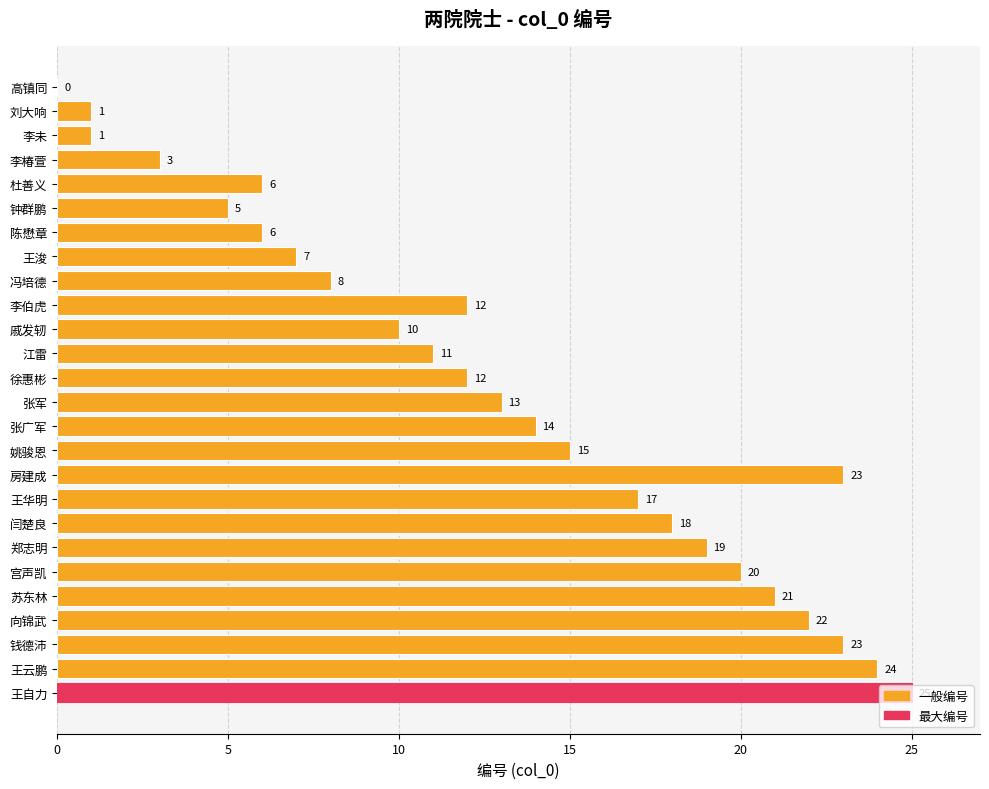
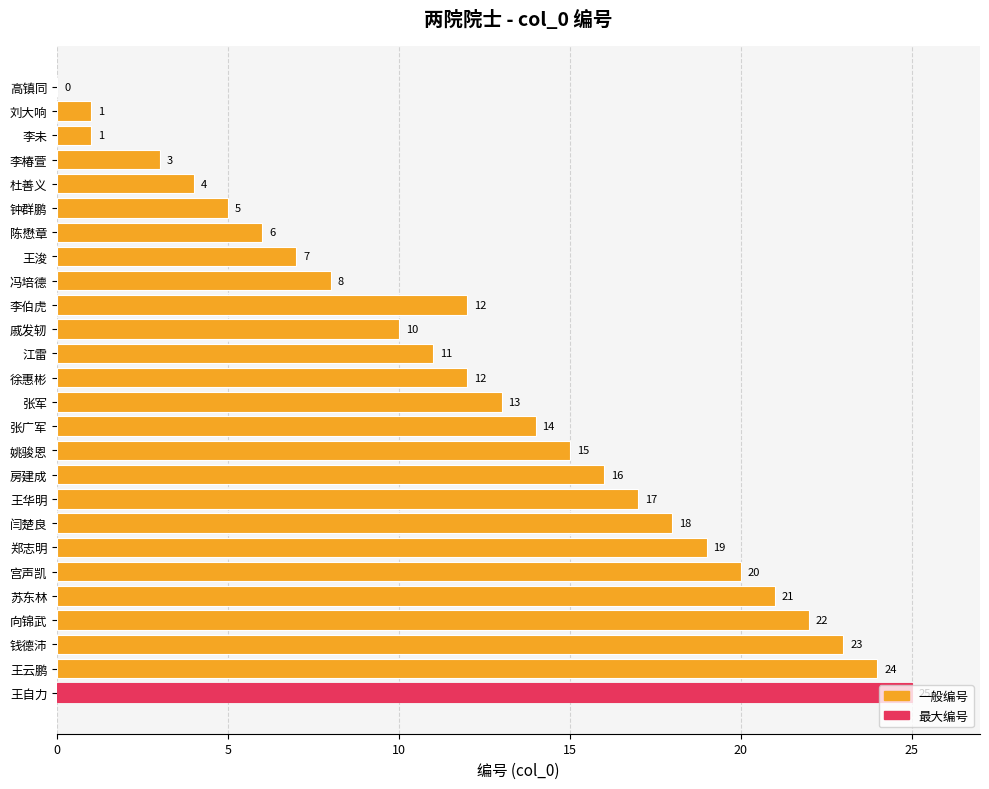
  {
    "高镇同": 0,
    "刘大响": 1,
    "李未": 1,
    "李椿萱": 3,
-   "杜善义": 6,
+   "杜善义": 4,
    "钟群鹏": 5,
    "陈懋章": 6,
    "王浚": 7,
    "冯培德": 8,
    "李伯虎": 12,
    "戚发轫": 10,
    "江雷": 11,
    "徐惠彬": 12,
    "张军": 13,
    "张广军": 14,
    "姚骏恩": 15,
-   "房建成": 23,
+   "房建成": 16,
    "王华明": 17,
    "闫楚良": 18,
    "郑志明": 19,
    "宫声凯": 20,
    "苏东林": 21,
    "向锦武": 22,
    "钱德沛": 23,
    "王云鹏": 24
  }
